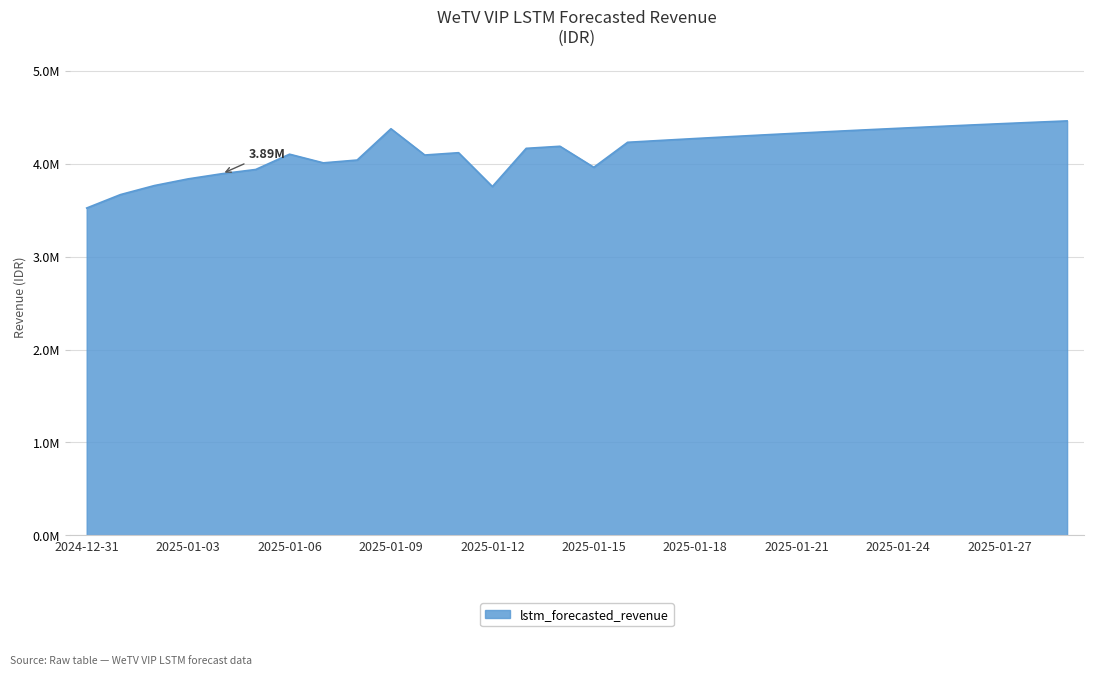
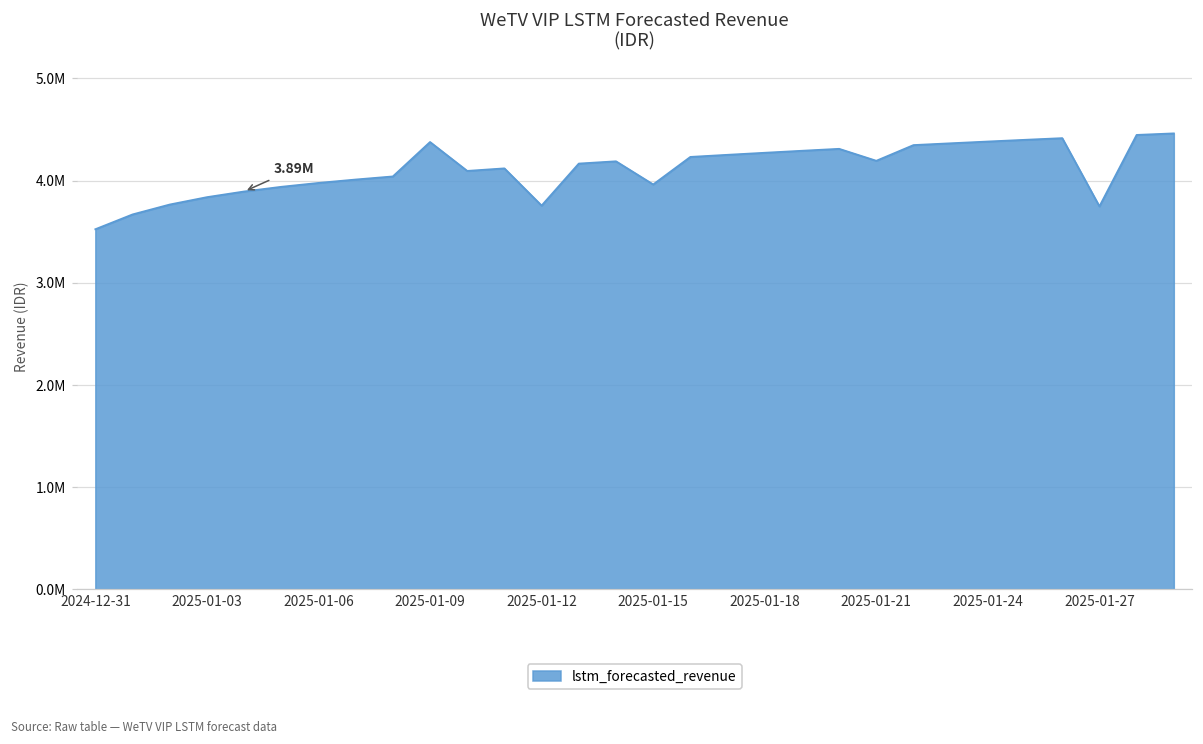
  {
    "2024-12-31": 3500000,
    "2025-01-03": 3800000,
-   "2025-01-06": 4100000,
+   "2025-01-06": 4000000,
    "2025-01-09": 4400000,
    "2025-01-12": 3800000,
    "2025-01-15": 4000000,
    "2025-01-18": 4300000,
-   "2025-01-21": 4300000,
+   "2025-01-21": 4200000,
    "2025-01-24": 4400000,
-   "2025-01-27": 4400000
+   "2025-01-27": 3700000
  }
